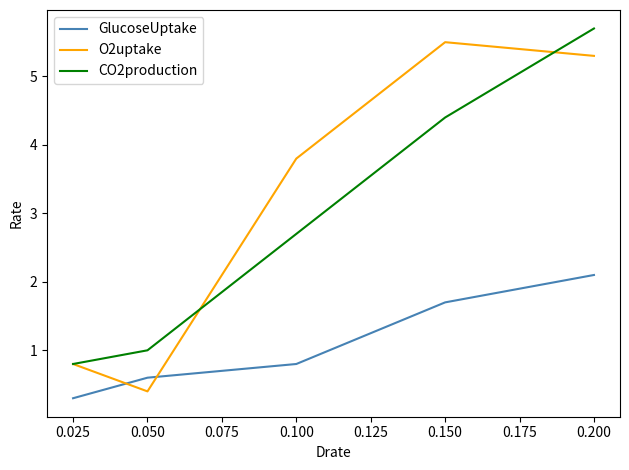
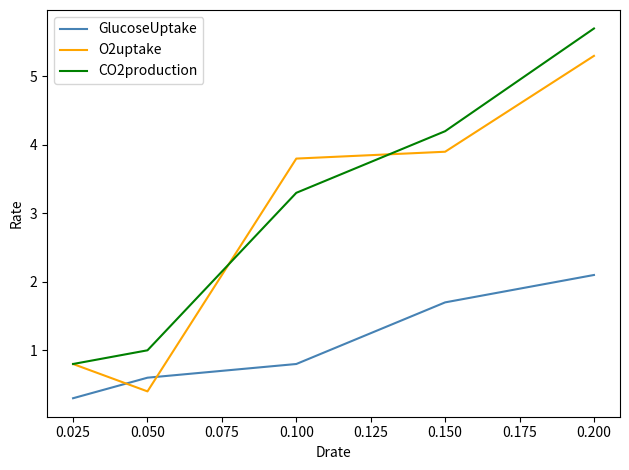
  {
    "GlucoseUptake": {
      "0.025": 0.3,
      "0.050": 0.6,
      "0.100": 0.8,
      "0.150": 1.7,
      "0.200": 2.1
    },
    "O2uptake": {
      "0.050": 0.4,
      "0.100": 3.8,
-     "0.150": 5.5,
+     "0.150": 3.9,
      "0.200": 5.3
    },
    "CO2production": {
      "0.050": 1.0,
-     "0.100": 2.7,
-     "0.150": 4.4,
+     "0.100": 3.3,
+     "0.150": 4.2,
      "0.200": 5.7
    }
  }
